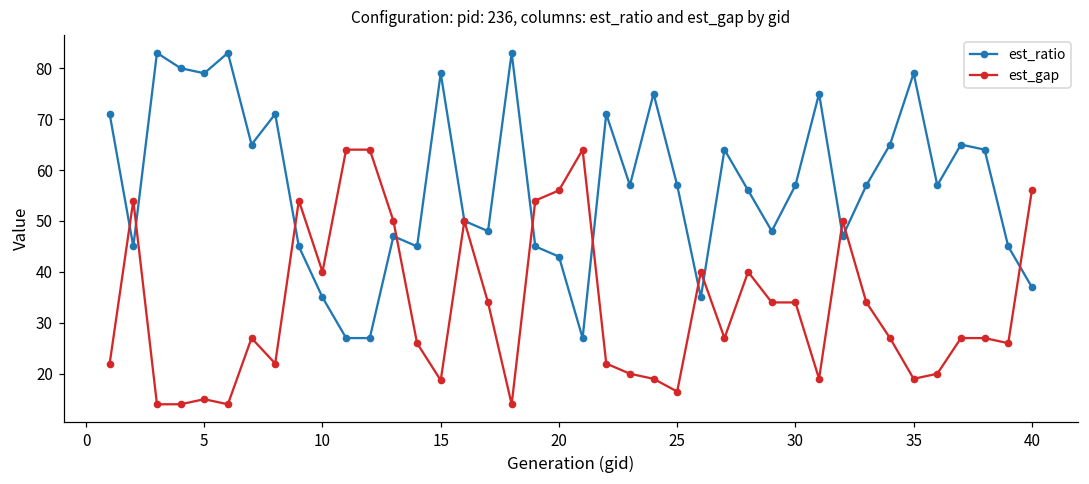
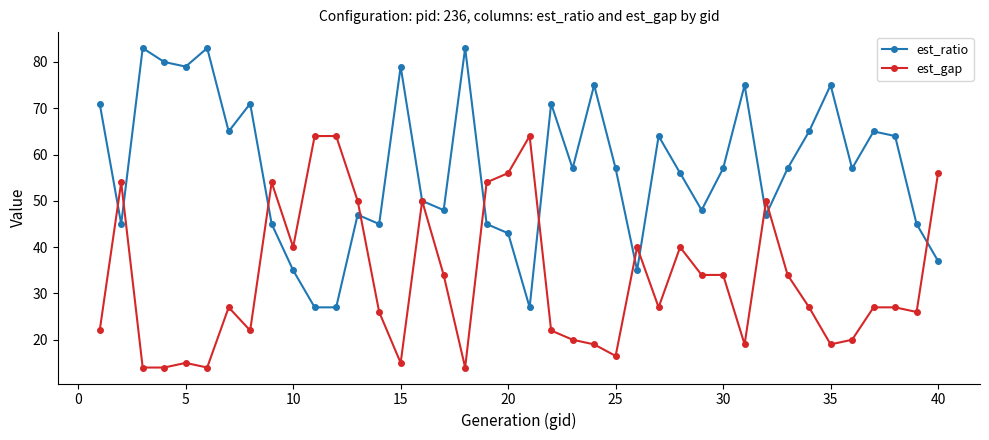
  {
    "est_ratio": {
      "5": 79,
      "10": 35,
      "15": 79,
      "20": 43,
      "25": 57,
      "30": 57,
-     "35": 79,
+     "35": 75,
      "40": 37
    },
    "est_gap": {
      "5": 15,
      "10": 40,
-     "15": 19,
+     "15": 15,
      "20": 56,
      "25": 17,
      "30": 34,
      "35": 19,
      "40": 56
    }
  }
